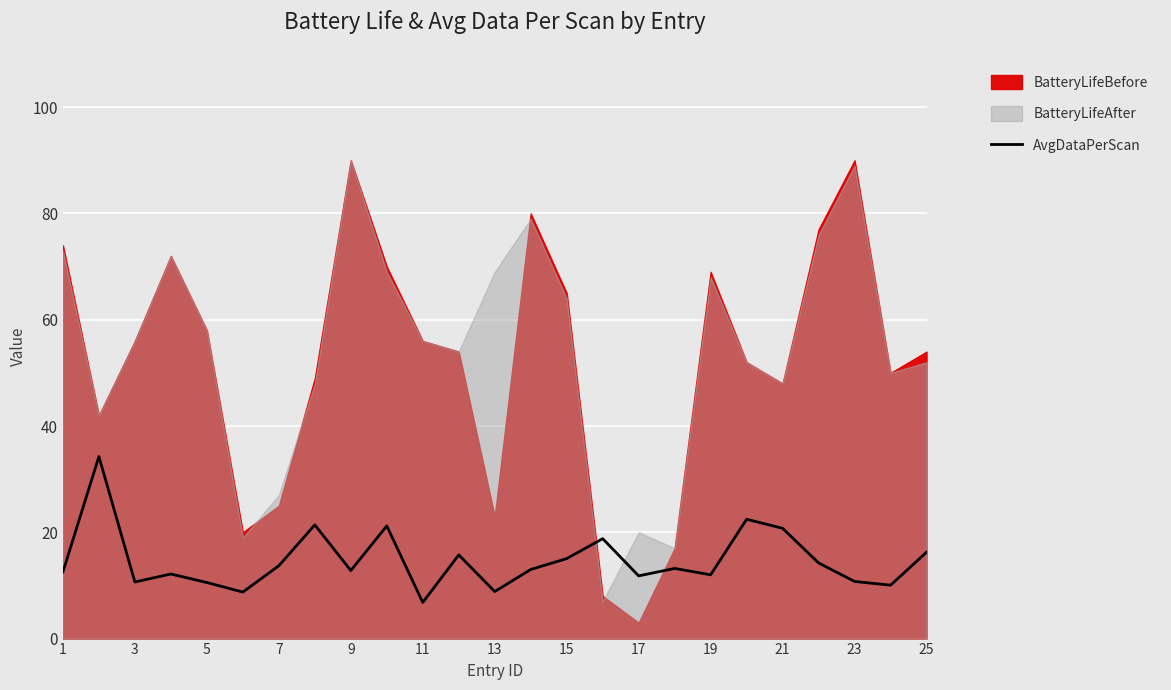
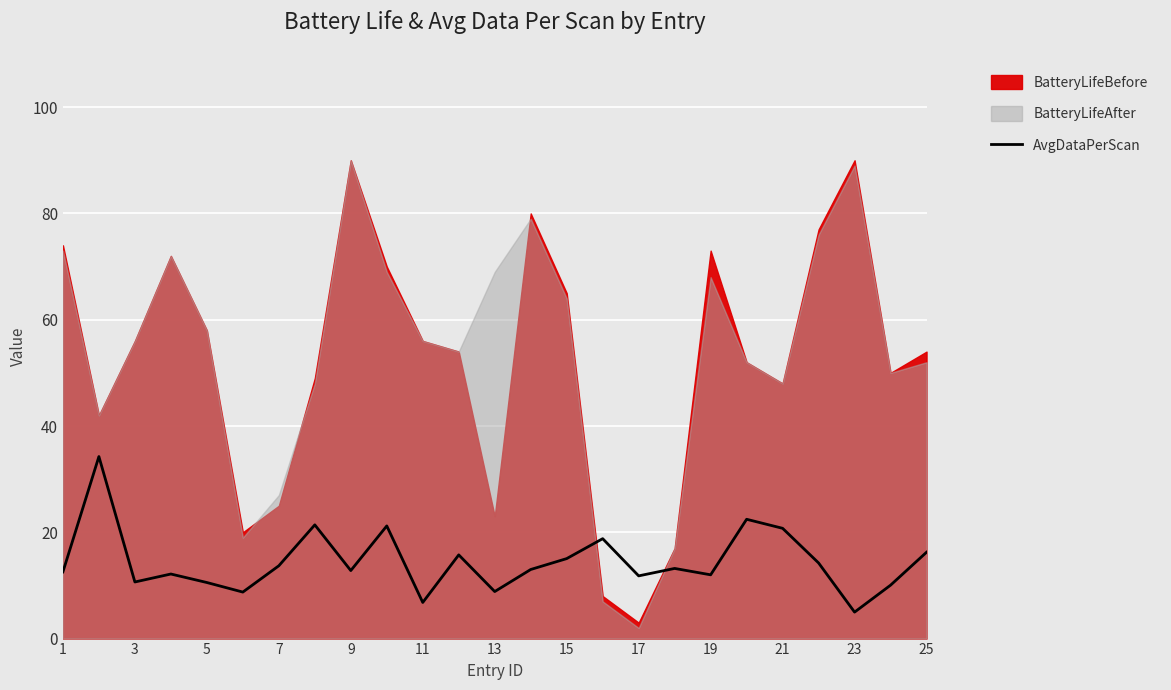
  {
    "AvgDataPerScan": {
      "1": 13,
      "3": 11,
      "5": 11,
      "7": 14,
      "9": 13,
      "11": 7,
      "13": 9,
      "15": 15,
      "17": 12,
      "19": 12,
      "21": 21,
-     "23": 11,
+     "23": 5,
      "25": 16
    },
    "BatteryLifeBefore": {
      "1": 74,
      "7": 25,
      "13": 23,
      "15": 65,
      "17": 3,
-     "19": 69,
+     "19": 73,
      "23": 90,
      "25": 54
    },
    "BatteryLifeAfter": {
      "1": 73,
      "7": 27,
      "13": 69,
      "15": 64,
-     "17": 20,
+     "17": 2,
      "19": 68,
      "23": 89,
      "25": 52
    }
  }
